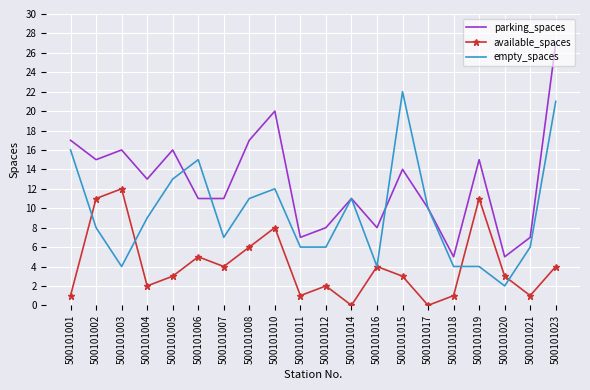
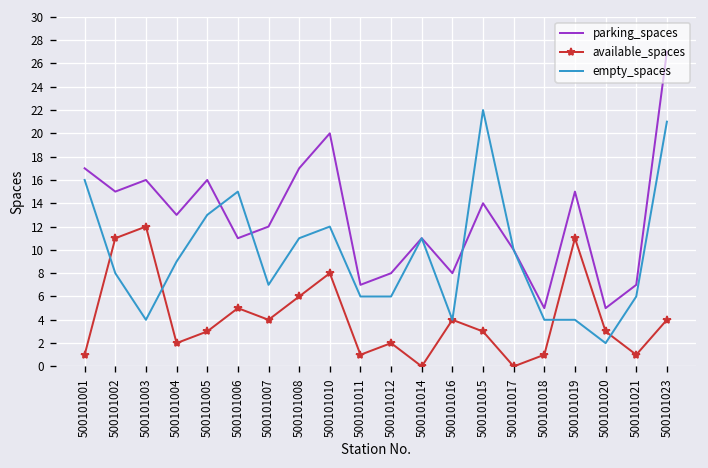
  {
    "parking_spaces": {
      "500101001": 17,
      "500101002": 15,
      "500101003": 16,
      "500101004": 13,
      "500101005": 16,
      "500101006": 11,
-     "500101007": 11,
+     "500101007": 12,
      "500101008": 17,
      "500101010": 20,
      "500101011": 7,
      "500101012": 8,
      "500101016": 8,
      "500101015": 14,
      "500101018": 5,
      "500101019": 15,
      "500101020": 5,
      "500101021": 7
    },
    "available_spaces": {
      "500101001": 1,
      "500101002": 11,
      "500101003": 12,
      "500101004": 2,
      "500101005": 3,
      "500101006": 5,
      "500101007": 4,
      "500101008": 6,
      "500101010": 8,
      "500101011": 1,
      "500101012": 2,
      "500101014": 0,
      "500101015": 3,
      "500101017": 0,
      "500101018": 1,
      "500101019": 11,
      "500101020": 3,
      "500101021": 1,
      "500101023": 4
    },
    "empty_spaces": {
      "500101001": 16,
      "500101002": 8,
      "500101003": 4,
      "500101004": 9,
      "500101005": 13,
      "500101006": 15,
      "500101007": 7,
      "500101008": 11,
      "500101010": 12,
      "500101011": 6,
      "500101012": 6,
      "500101015": 22,
      "500101018": 4,
      "500101019": 4,
      "500101020": 2,
      "500101021": 6,
      "500101023": 21
    }
  }
